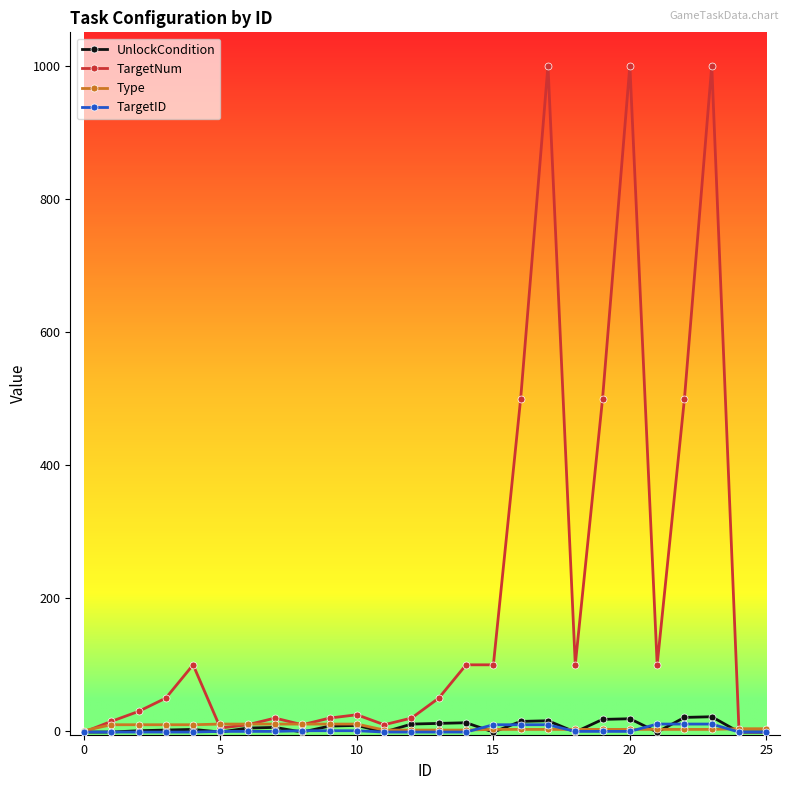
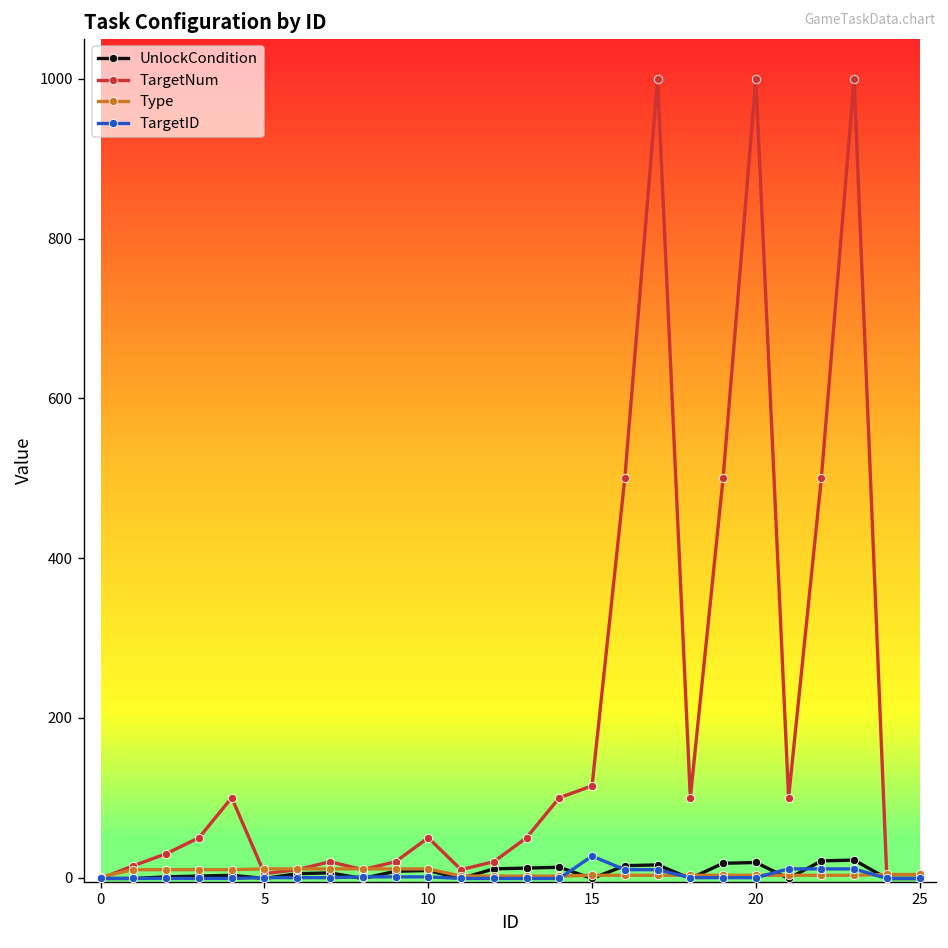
  {
    "UnlockCondition": {
      "15": 0,
      "20": 20
    },
    "TargetNum": {
      "5": 10,
-     "10": 30,
-     "15": 100,
+     "10": 50,
+     "15": 120,
      "20": 1000
    },
    "Type": {
      "5": 10,
      "15": 0,
      "25": 0
    },
    "TargetID": {
      "10": 0,
-     "15": 10
+     "15": 30
    }
  }
